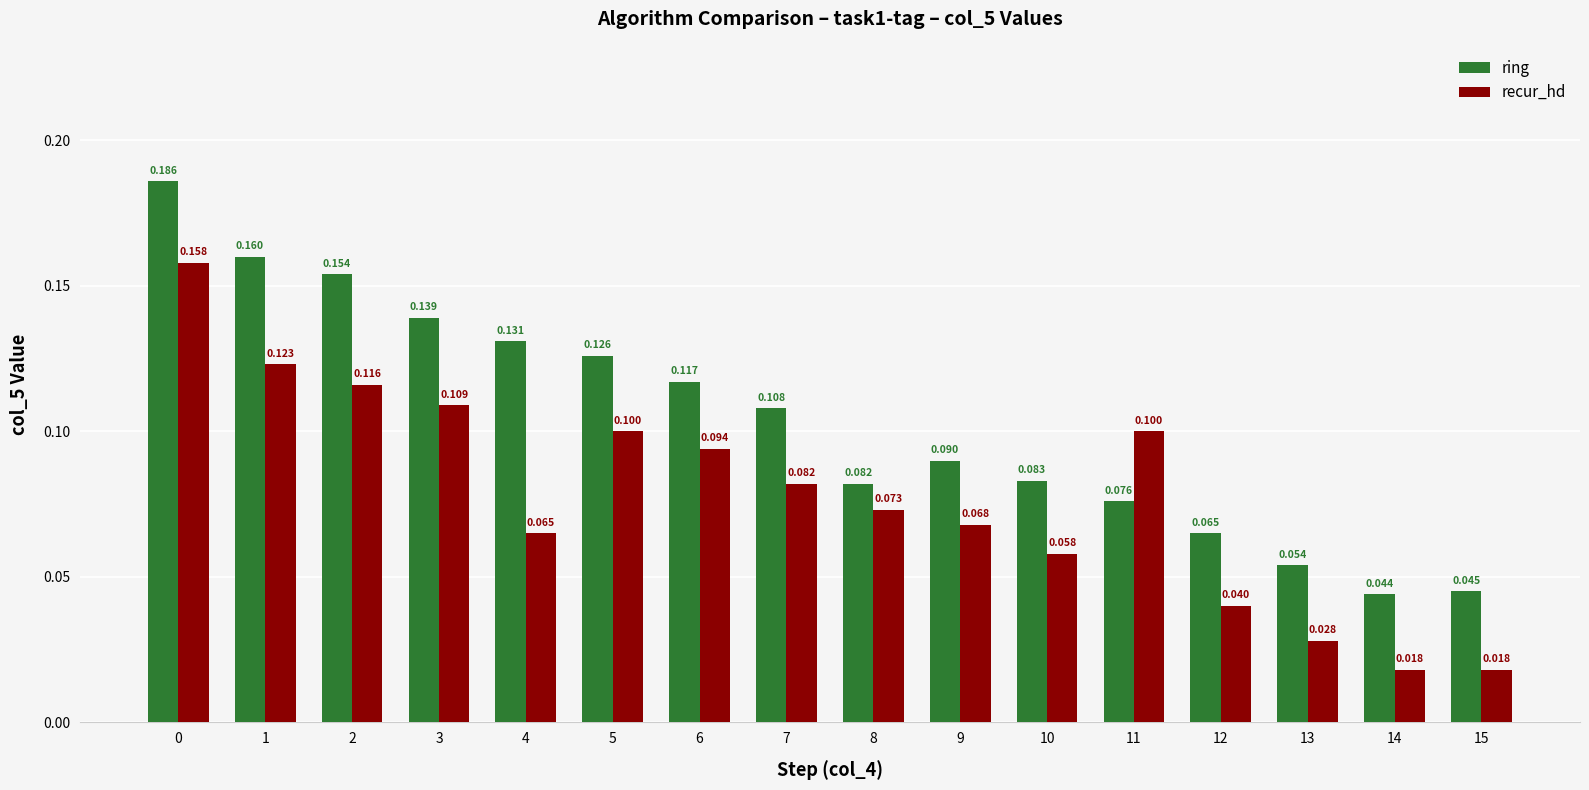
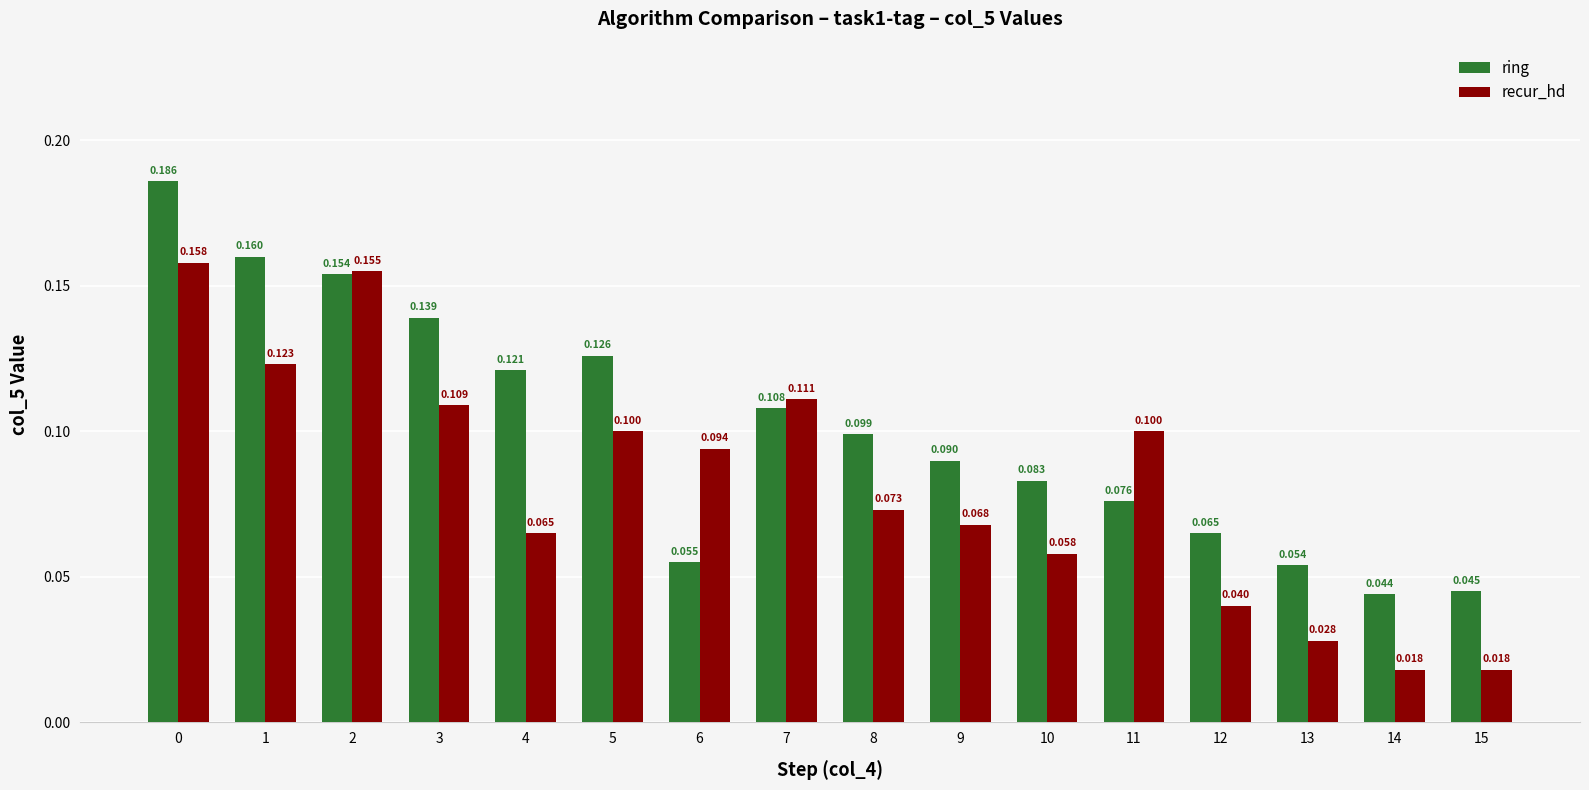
  {
    "ring": {
      "0": 0.186,
      "1": 0.160,
      "2": 0.154,
      "3": 0.139,
-     "4": 0.131,
+     "4": 0.121,
      "5": 0.126,
-     "6": 0.117,
+     "6": 0.055,
      "7": 0.108,
-     "8": 0.082,
+     "8": 0.099,
      "9": 0.090,
      "10": 0.083,
      "11": 0.076,
      "12": 0.065,
      "13": 0.054,
      "14": 0.044,
      "15": 0.045
    },
    "recur_hd": {
      "0": 0.158,
      "1": 0.123,
-     "2": 0.116,
+     "2": 0.155,
      "3": 0.109,
      "4": 0.065,
      "5": 0.100,
      "6": 0.094,
-     "7": 0.082,
+     "7": 0.111,
      "8": 0.073,
      "9": 0.068,
      "10": 0.058,
      "11": 0.100,
      "12": 0.040,
      "13": 0.028,
      "14": 0.018,
      "15": 0.018
    }
  }
